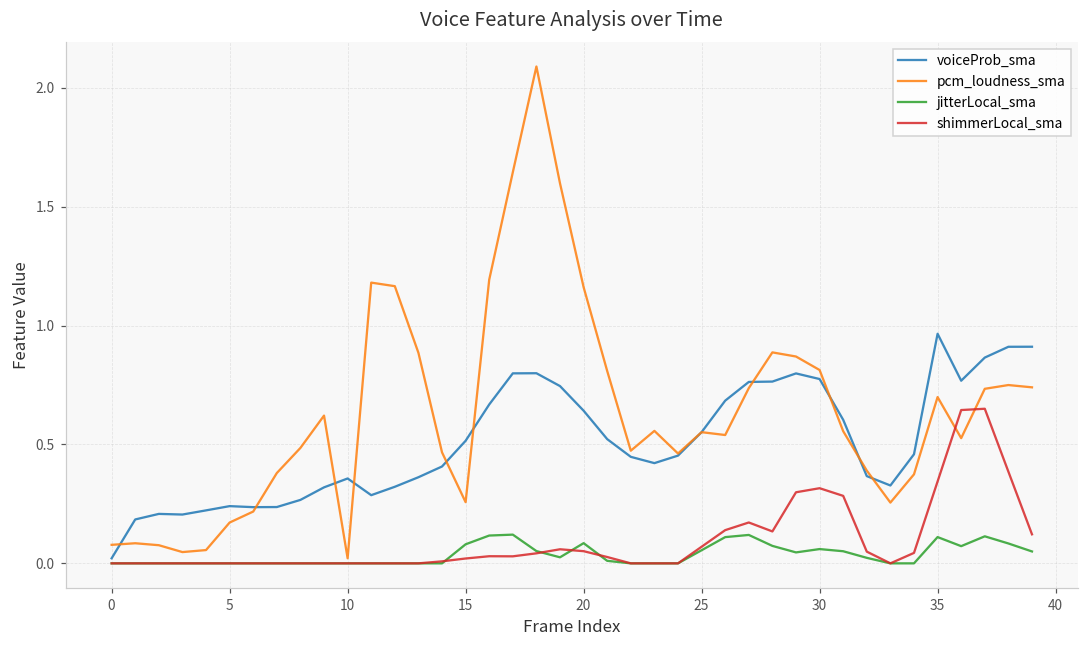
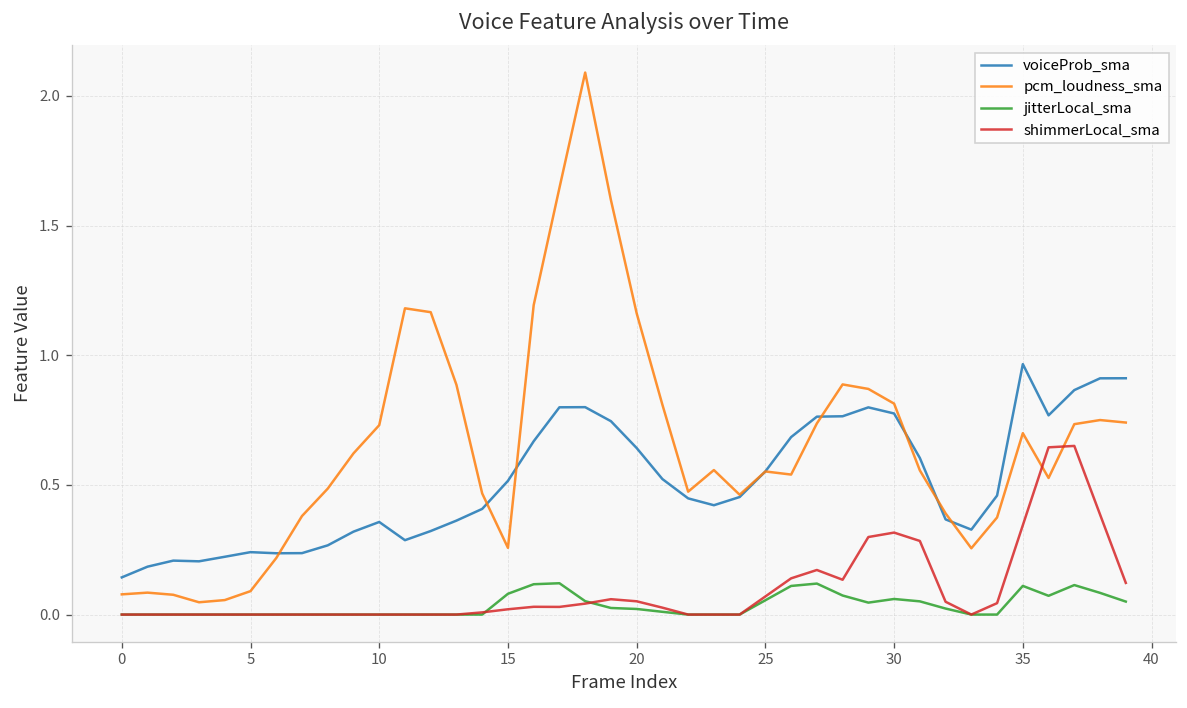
  {
    "voiceProb_sma": {
-     "0": 0.02,
+     "0": 0.14,
      "5": 0.24,
      "10": 0.36,
      "15": 0.52,
      "20": 0.64,
      "30": 0.78,
      "35": 0.97
    },
    "pcm_loudness_sma": {
      "0": 0.08,
-     "5": 0.17,
-     "10": 0.02,
+     "5": 0.09,
+     "10": 0.73,
      "15": 0.26,
      "20": 1.16,
      "30": 0.81,
      "35": 0.70
    },
    "jitterLocal_sma": {
      "15": 0.08,
-     "20": 0.08,
+     "20": 0.02,
      "25": 0.06,
      "30": 0.06,
      "35": 0.11
    },
    "shimmerLocal_sma": {
      "15": 0.02,
      "20": 0.05,
      "25": 0.07,
      "30": 0.32,
      "35": 0.34
    }
  }
